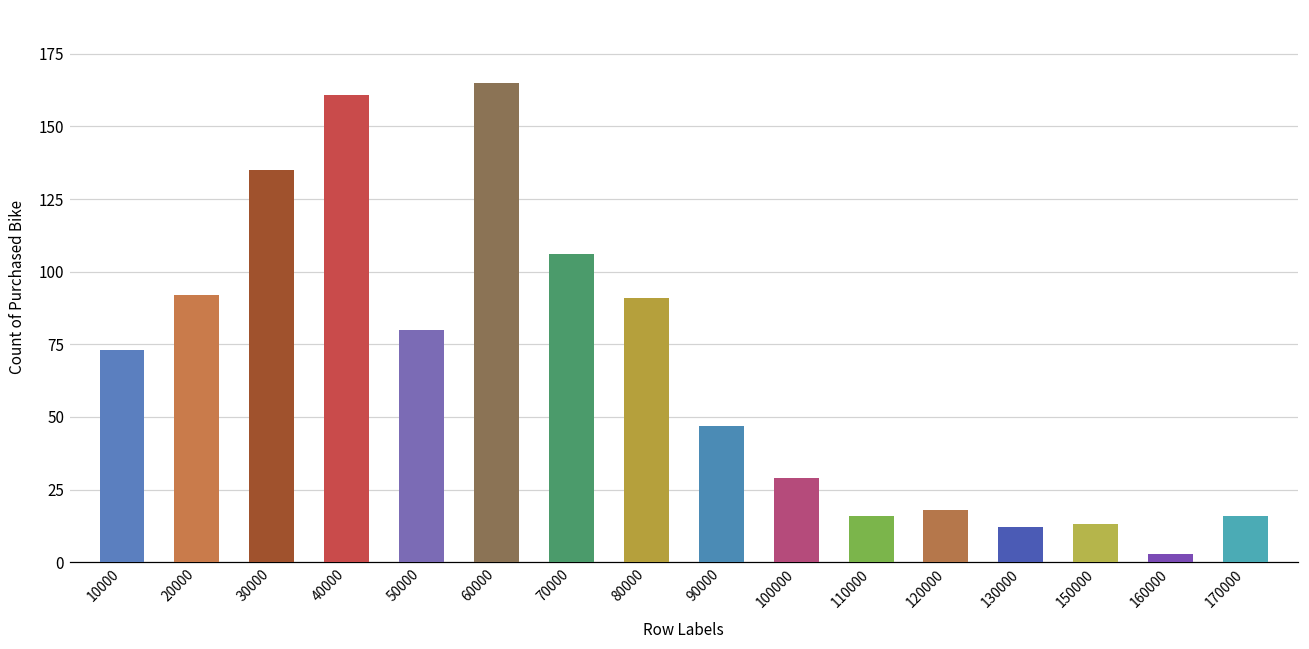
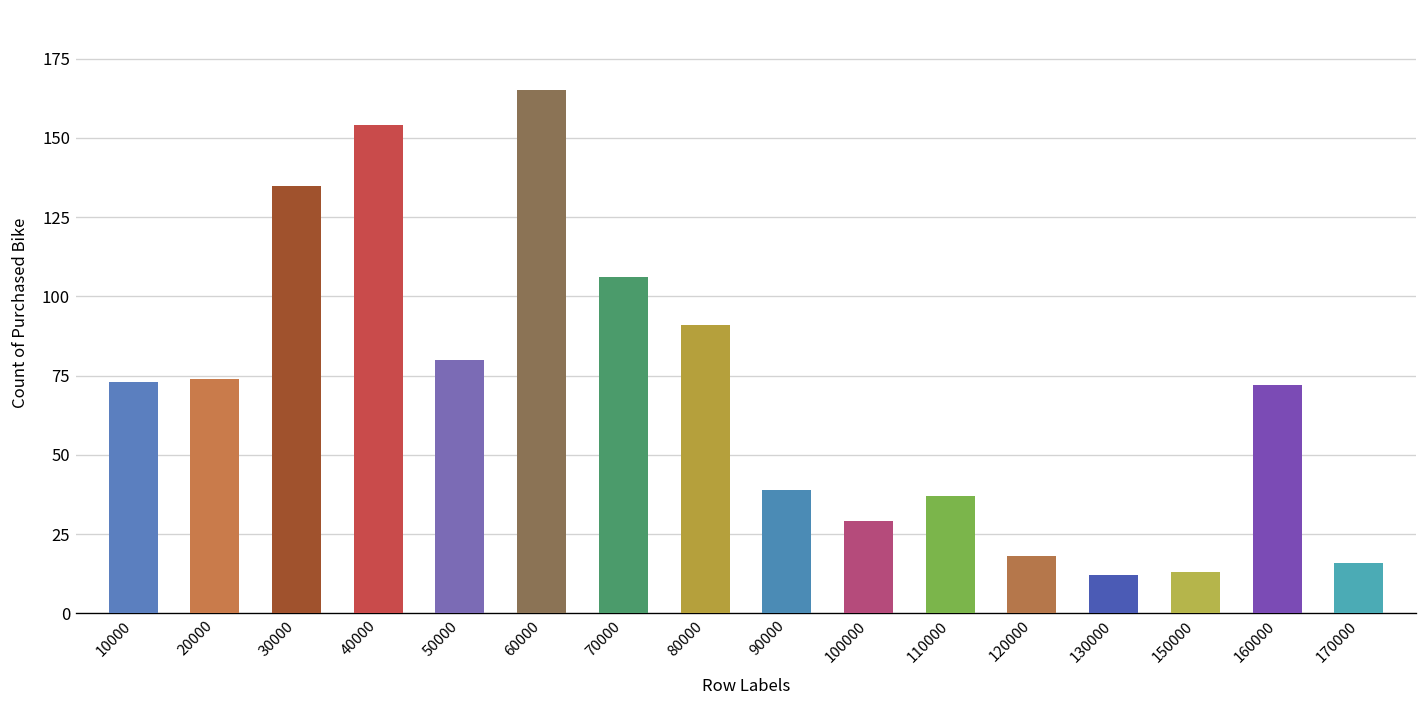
  {
    "10000": 73,
-   "20000": 92,
+   "20000": 74,
    "30000": 135,
-   "40000": 161,
+   "40000": 154,
    "50000": 80,
    "60000": 165,
    "70000": 106,
    "80000": 91,
-   "90000": 47,
+   "90000": 39,
    "100000": 29,
-   "110000": 16,
+   "110000": 37,
    "120000": 18,
    "130000": 12,
    "150000": 13,
-   "160000": 3,
+   "160000": 72,
    "170000": 16
  }
